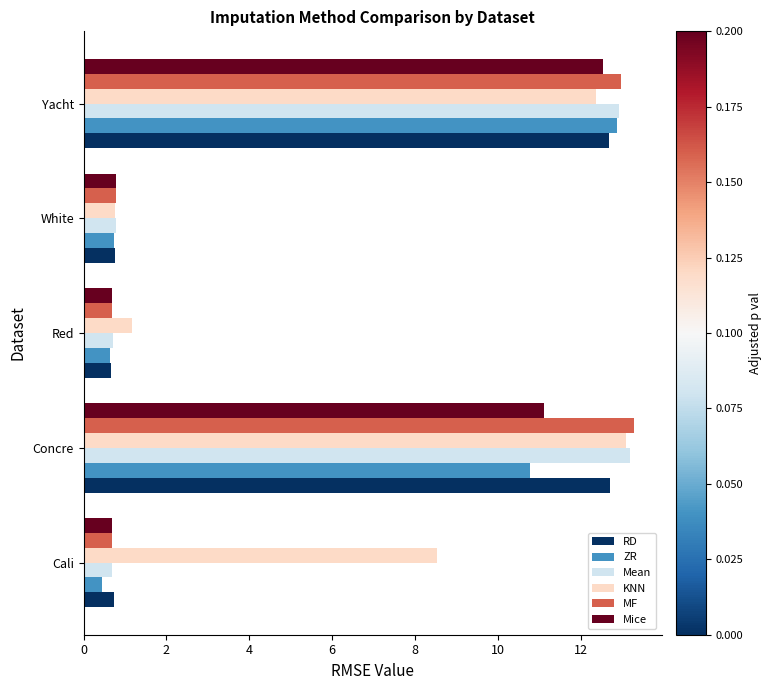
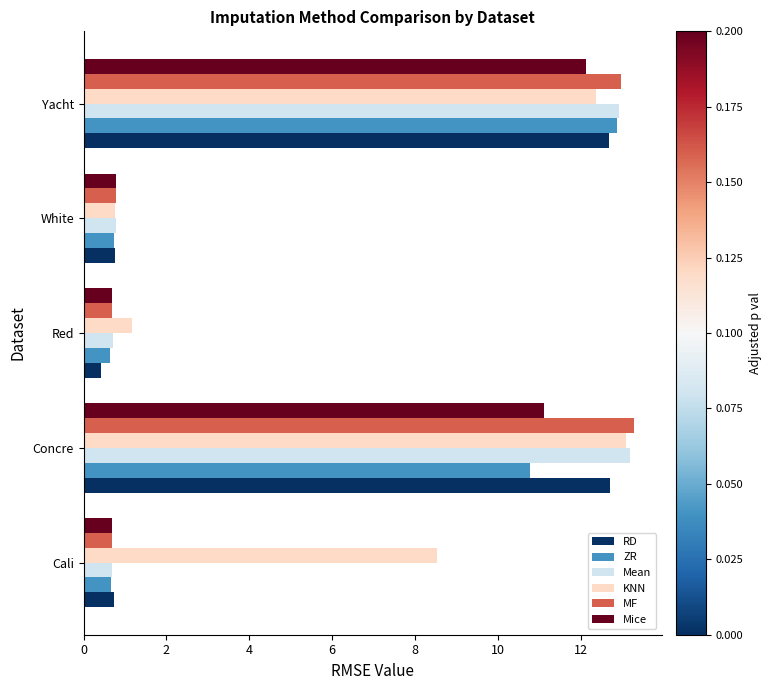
  {
    "RD": {
      "Yacht": 12.7,
      "White": 0.8,
-     "Red": 0.7,
+     "Red": 0.4,
      "Concre": 12.7,
      "Cali": 0.7
    },
    "ZR": {
      "Yacht": 12.9,
      "White": 0.7,
      "Red": 0.6,
      "Concre": 10.8,
-     "Cali": 0.5
+     "Cali": 0.7
    },
    "Mean": {
      "Yacht": 12.9,
      "White": 0.8,
      "Red": 0.7,
      "Concre": 13.2,
      "Cali": 0.7
    },
    "KNN": {
      "Yacht": 12.4,
      "White": 0.8,
      "Red": 1.2,
      "Concre": 13.1,
      "Cali": 8.5
    },
    "MF": {
      "Yacht": 13.0,
      "White": 0.8,
      "Red": 0.7,
      "Concre": 13.3,
      "Cali": 0.7
    },
    "Mice": {
-     "Yacht": 12.5,
+     "Yacht": 12.1,
      "White": 0.8,
      "Red": 0.7,
      "Concre": 11.1,
      "Cali": 0.7
    }
  }
